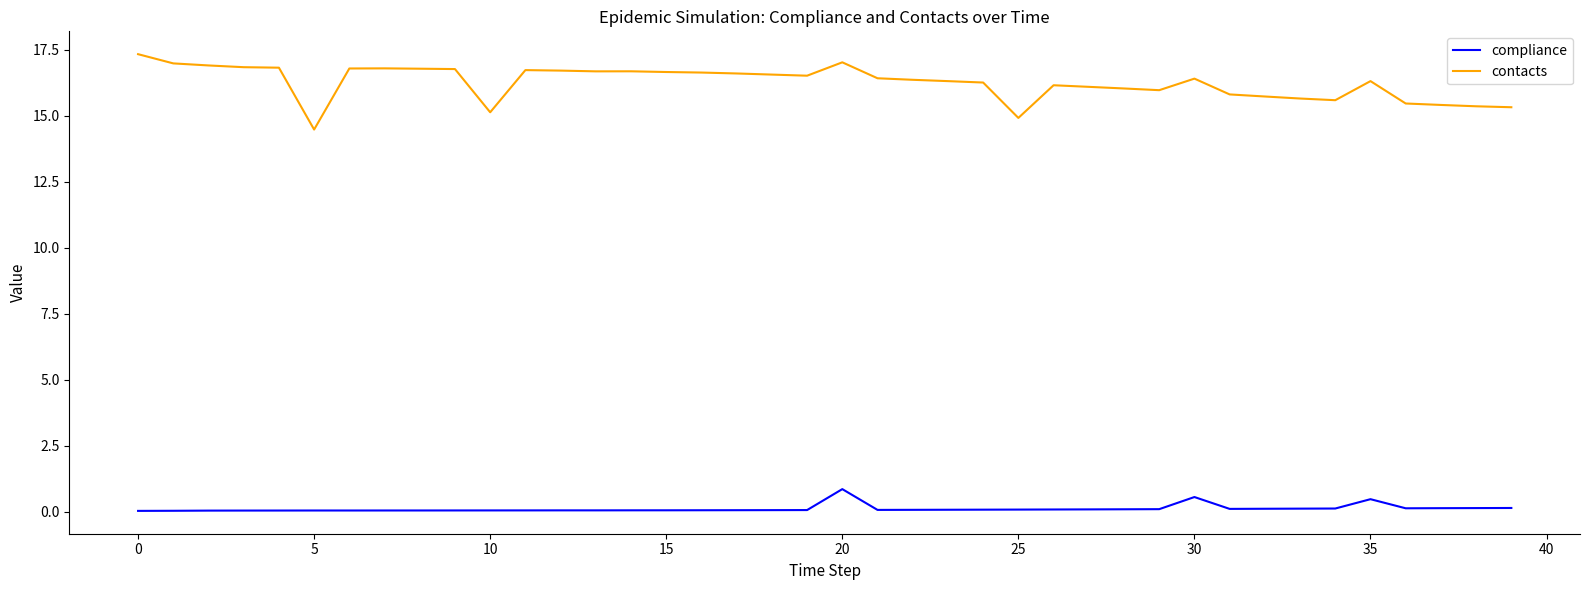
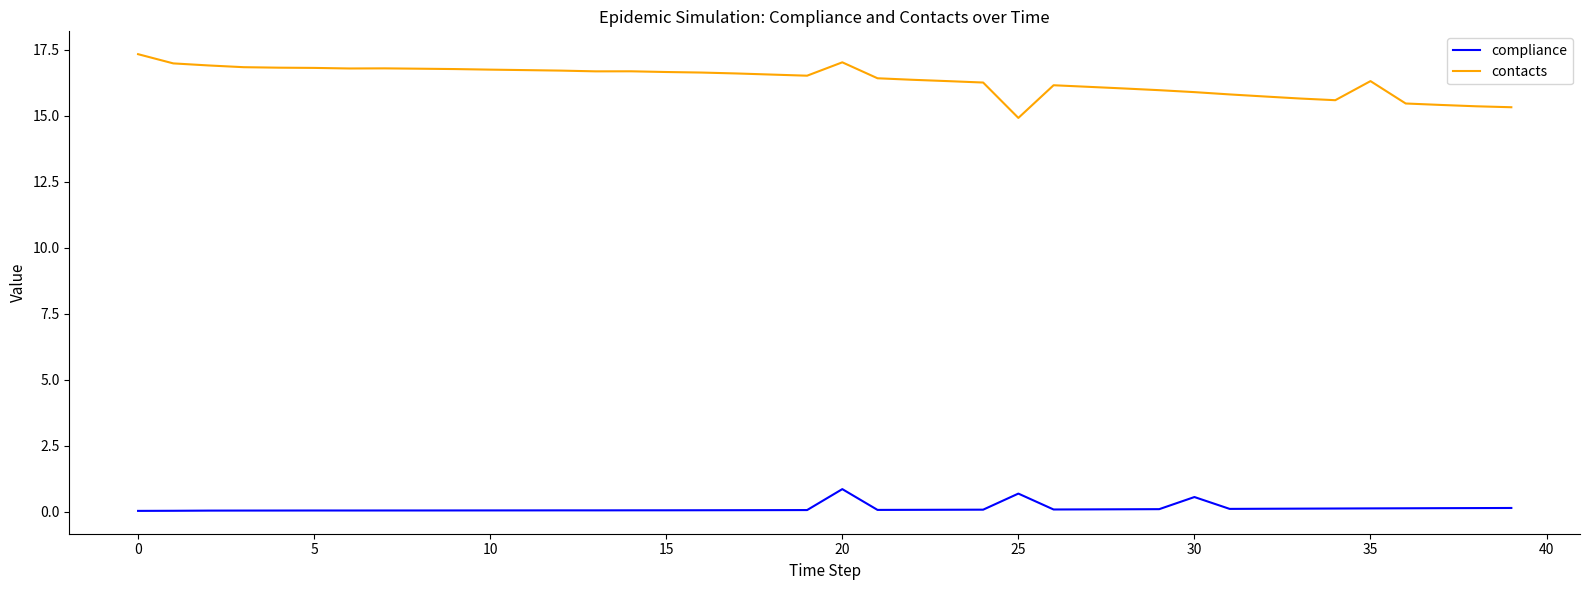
  {
    "compliance": {
      "0": 0.0,
      "5": 0.0,
      "10": 0.0,
      "15": 0.1,
      "20": 0.9,
-     "25": 0.1,
+     "25": 0.7,
      "30": 0.6,
-     "35": 0.5
+     "35": 0.1
    },
    "contacts": {
      "0": 17.3,
-     "5": 14.5,
-     "10": 15.1,
+     "5": 16.8,
+     "10": 16.7,
      "15": 16.7,
      "20": 17.0,
      "25": 14.9,
-     "30": 16.4,
+     "30": 15.9,
      "35": 16.3
    }
  }
